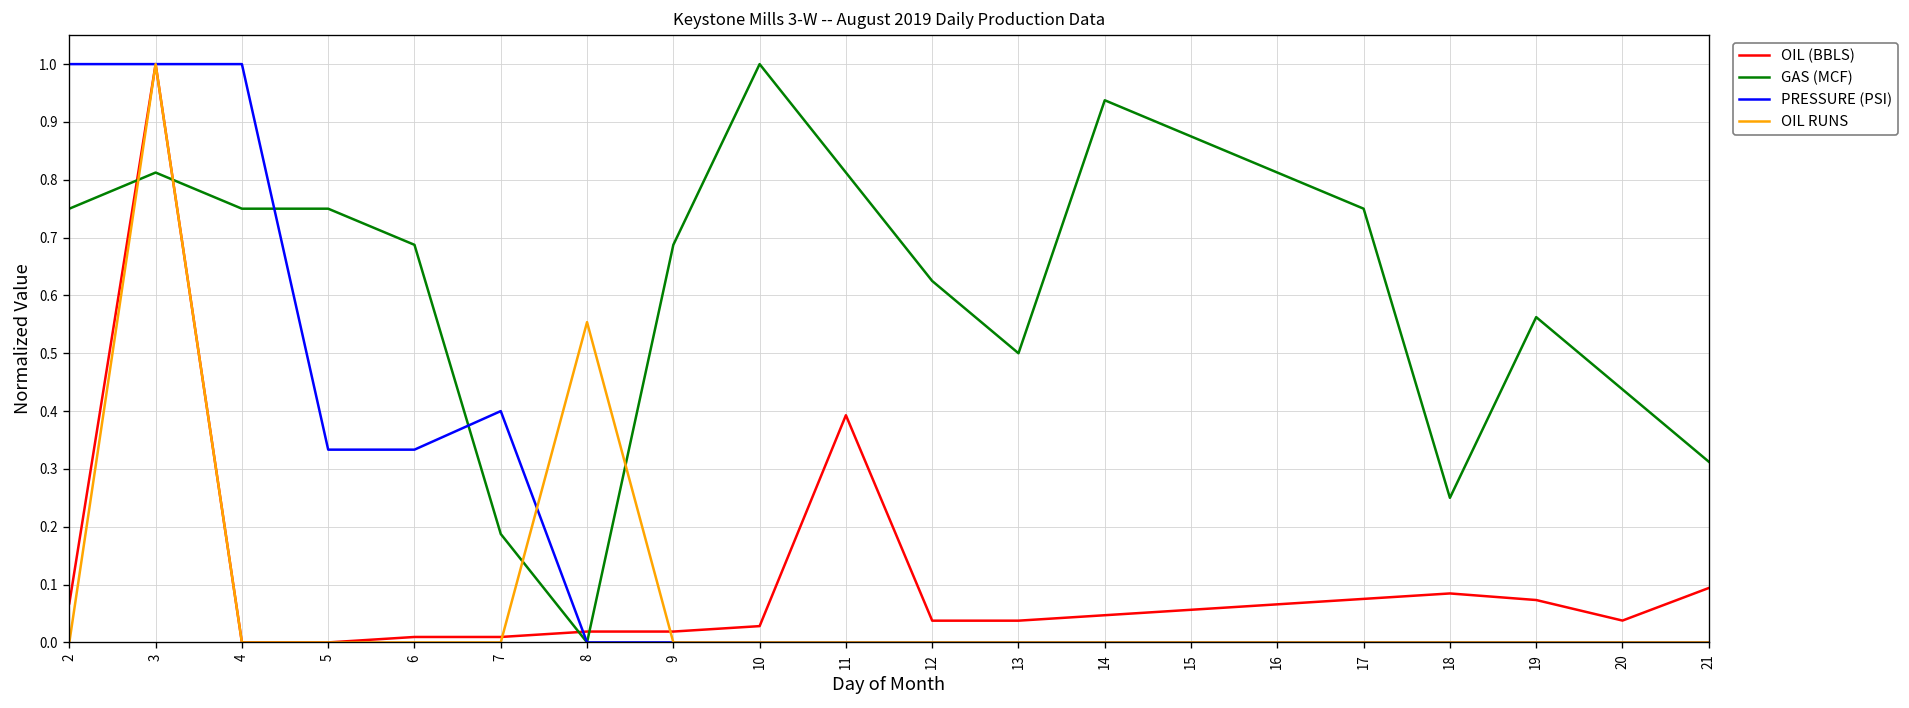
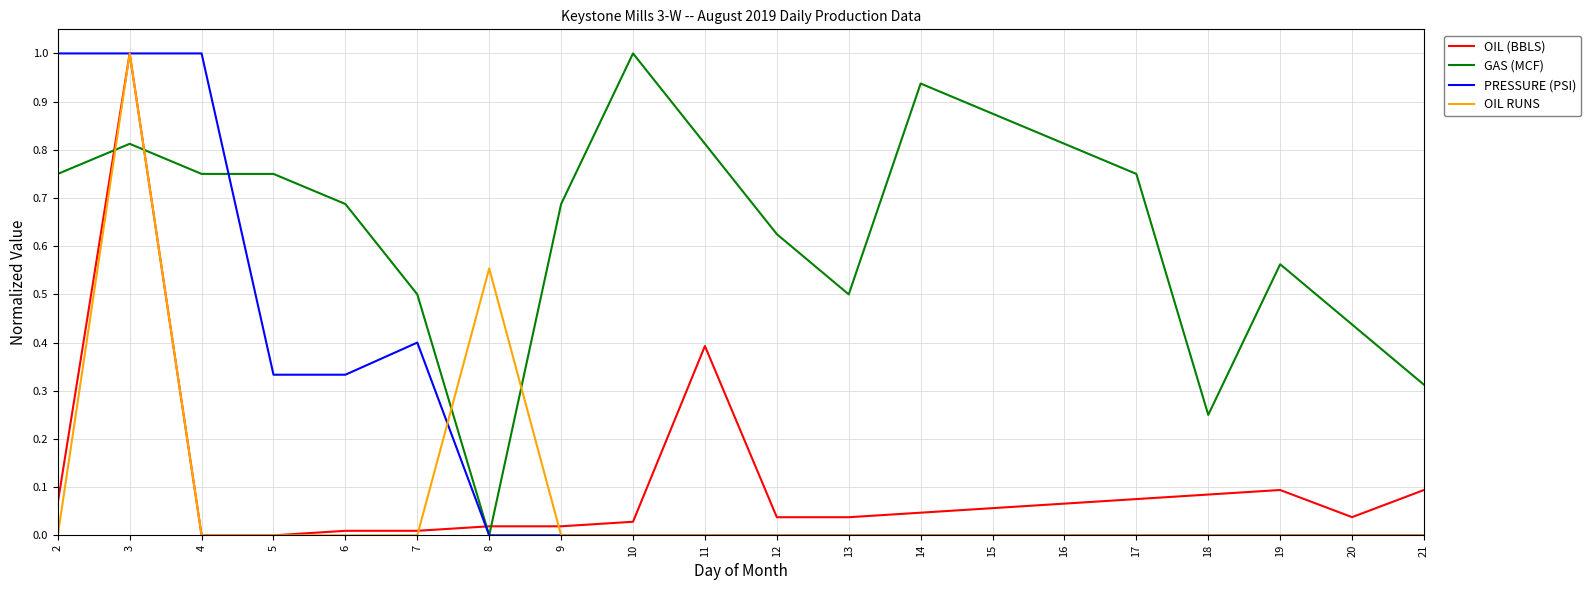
  {
    "OIL (BBLS)": {
      "2": 0.07,
      "6": 0.01,
      "7": 0.01,
      "8": 0.02,
      "9": 0.02,
      "10": 0.03,
      "11": 0.39,
      "12": 0.04,
      "13": 0.04,
      "14": 0.05,
      "15": 0.06,
      "16": 0.07,
      "17": 0.08,
      "18": 0.08,
-     "19": 0.07,
+     "19": 0.09,
      "20": 0.04,
      "21": 0.09
    },
    "GAS (MCF)": {
      "2": 0.75,
      "3": 0.81,
      "4": 0.75,
      "5": 0.75,
      "6": 0.69,
-     "7": 0.19,
+     "7": 0.50,
      "9": 0.69,
      "10": 1.00,
      "11": 0.81,
      "12": 0.63,
      "13": 0.50,
      "14": 0.94,
      "15": 0.88,
      "16": 0.81,
      "17": 0.75,
      "18": 0.25,
      "19": 0.56,
      "20": 0.44,
      "21": 0.31
    },
    "PRESSURE (PSI)": {
      "2": 1.00,
      "4": 1.00,
      "5": 0.33,
      "6": 0.33,
      "7": 0.40
    },
    "OIL RUNS": {
      "2": 0.00,
      "6": 0.00,
      "7": 0.00,
      "8": 0.55
    }
  }
